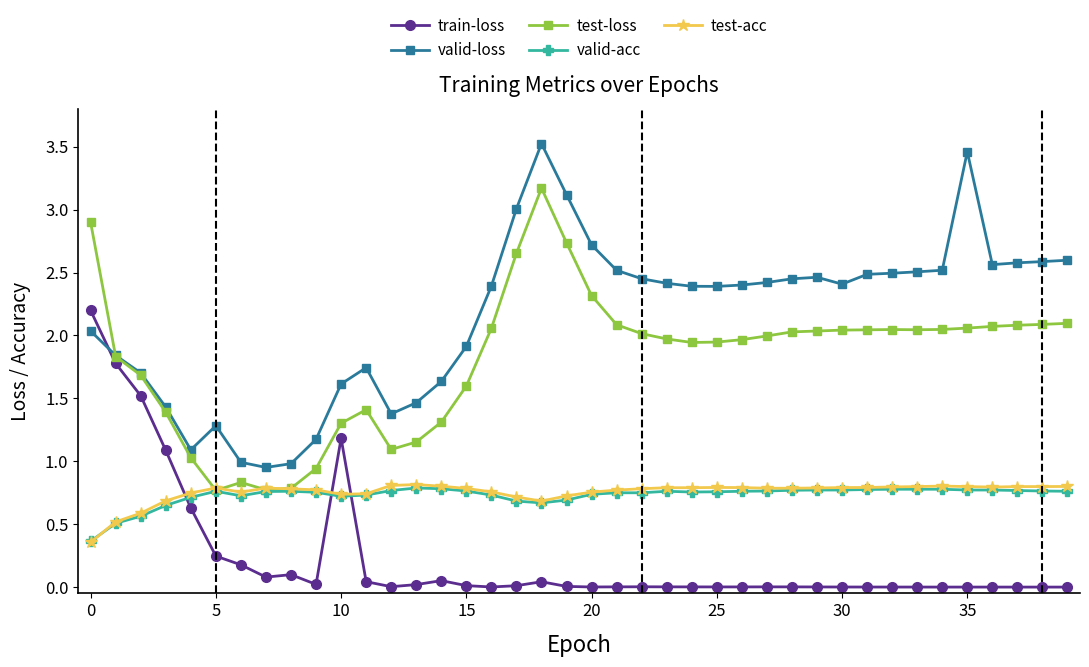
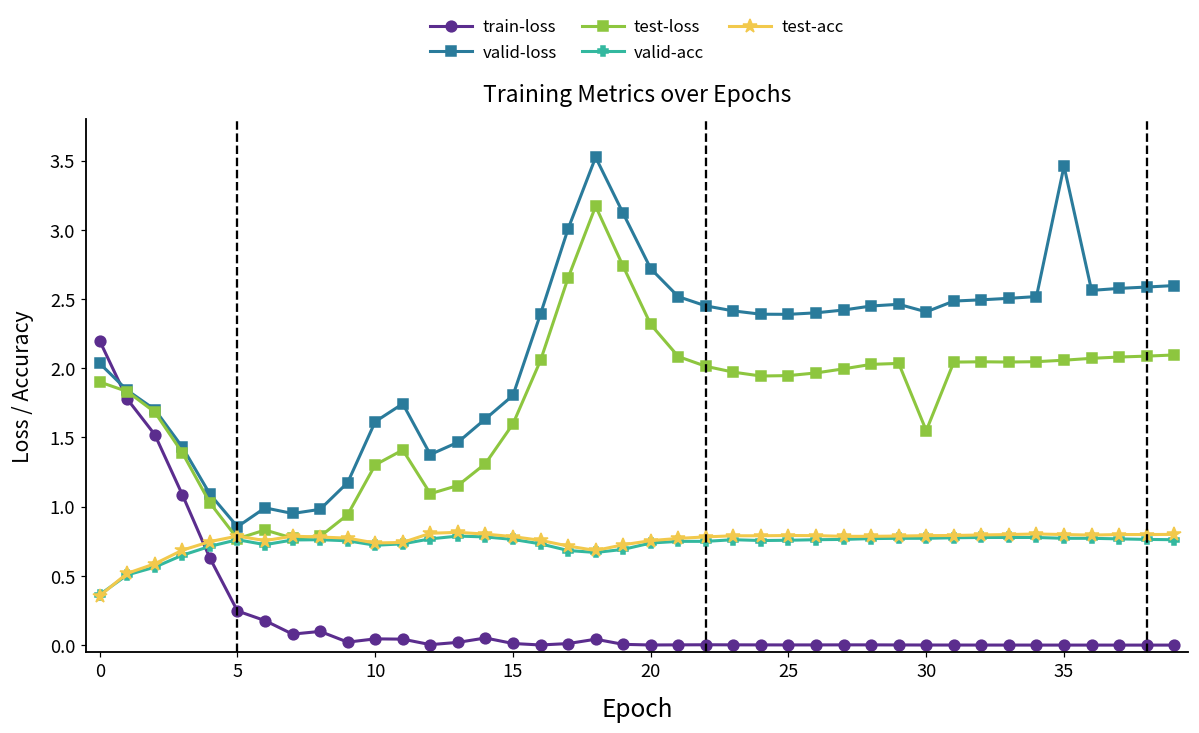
  {
    "train-loss": {
      "0": 2.20,
      "5": 0.25,
-     "10": 1.18,
+     "10": 0.05,
      "15": 0.01,
      "20": 0.00,
      "25": 0.00,
      "30": 0.00,
      "35": 0.00
    },
    "valid-loss": {
      "0": 2.04,
-     "5": 1.28,
+     "5": 0.86,
      "10": 1.61,
-     "15": 1.91,
+     "15": 1.80,
      "20": 2.72,
      "25": 2.39,
      "30": 2.41,
      "35": 3.46
    },
    "test-loss": {
-     "0": 2.90,
+     "0": 1.90,
      "10": 1.30,
      "15": 1.60,
      "20": 2.32,
      "25": 1.95,
-     "30": 2.04,
+     "30": 1.55,
      "35": 2.06
    },
    "valid-acc": {
      "15": 0.76,
      "25": 0.76,
      "35": 0.77
    },
    "test-acc": {
      "15": 0.78,
      "25": 0.79,
      "35": 0.80
    }
  }
